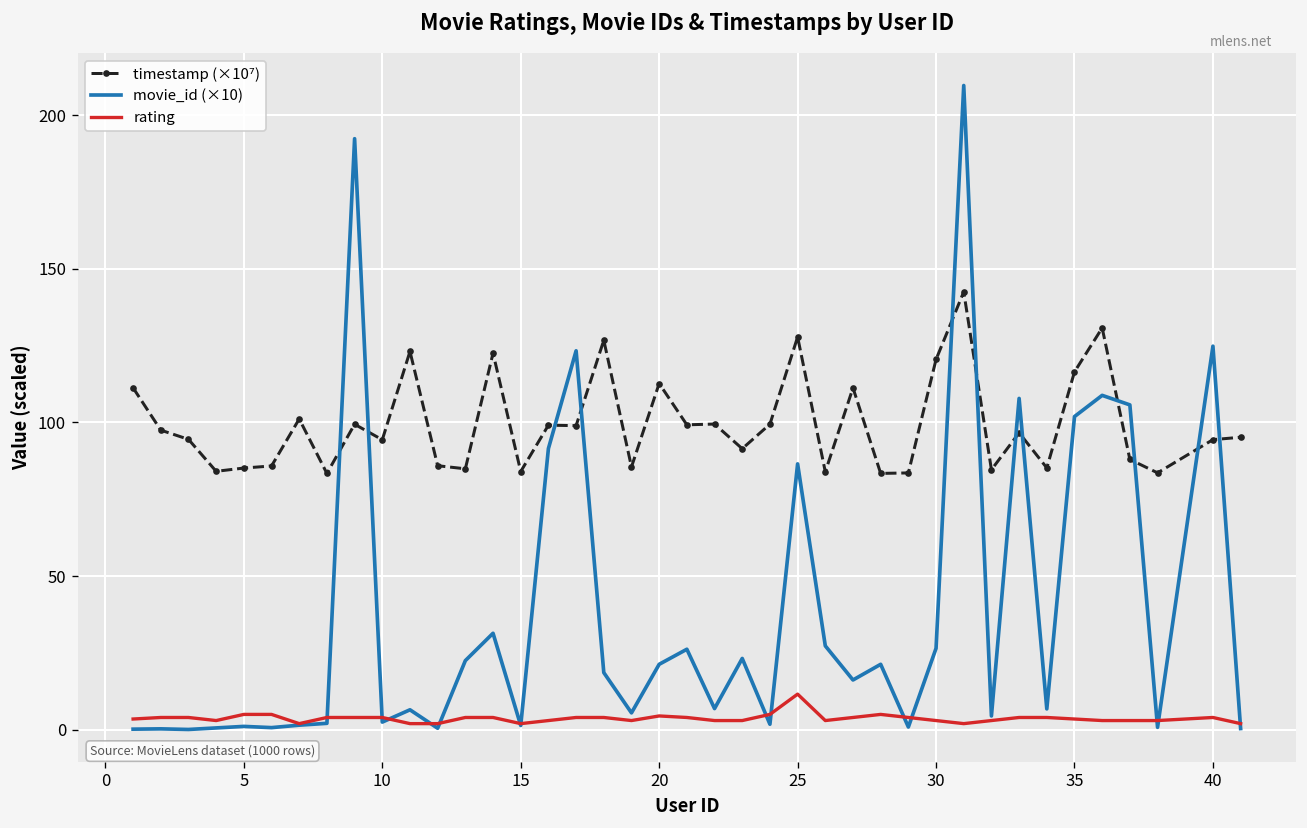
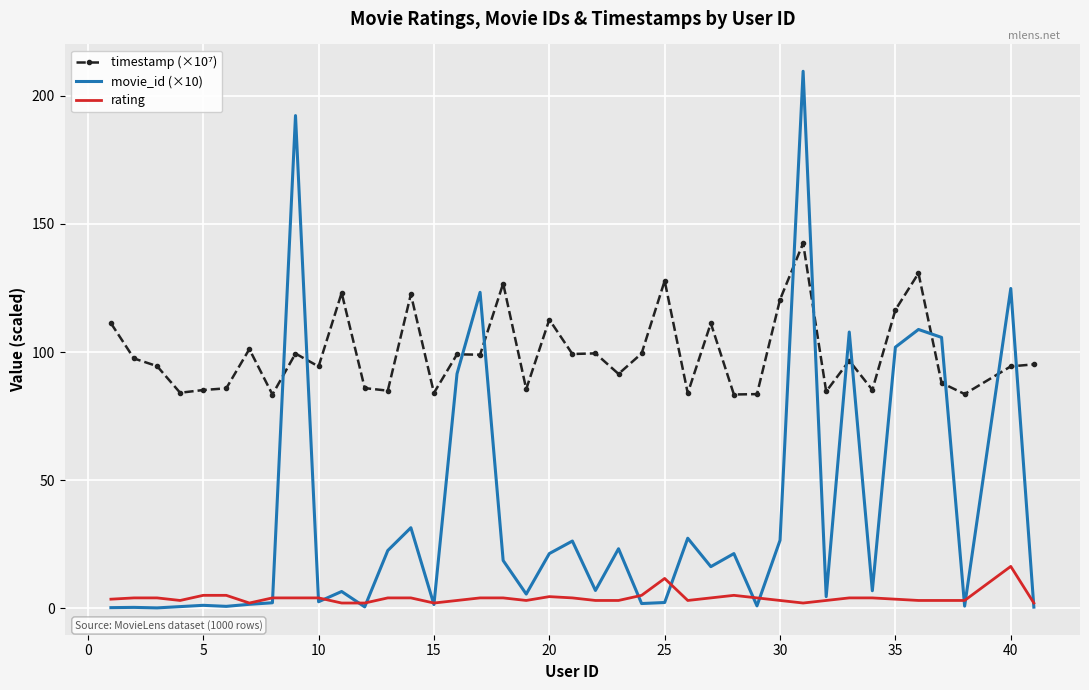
  {
    "timestamp (×10⁷)": {
      "5": 85,
      "10": 94,
      "15": 84,
      "20": 113,
      "25": 128,
      "30": 120,
      "35": 116,
      "40": 94
    },
    "movie_id (×10)": {
      "5": 1,
      "10": 3,
      "20": 21,
-     "25": 87,
+     "25": 2,
      "30": 27,
      "35": 102,
      "40": 125
    },
    "rating": {
      "5": 5,
      "10": 4,
      "20": 5,
      "25": 12,
      "30": 3,
      "35": 4,
-     "40": 4
+     "40": 16
    }
  }
